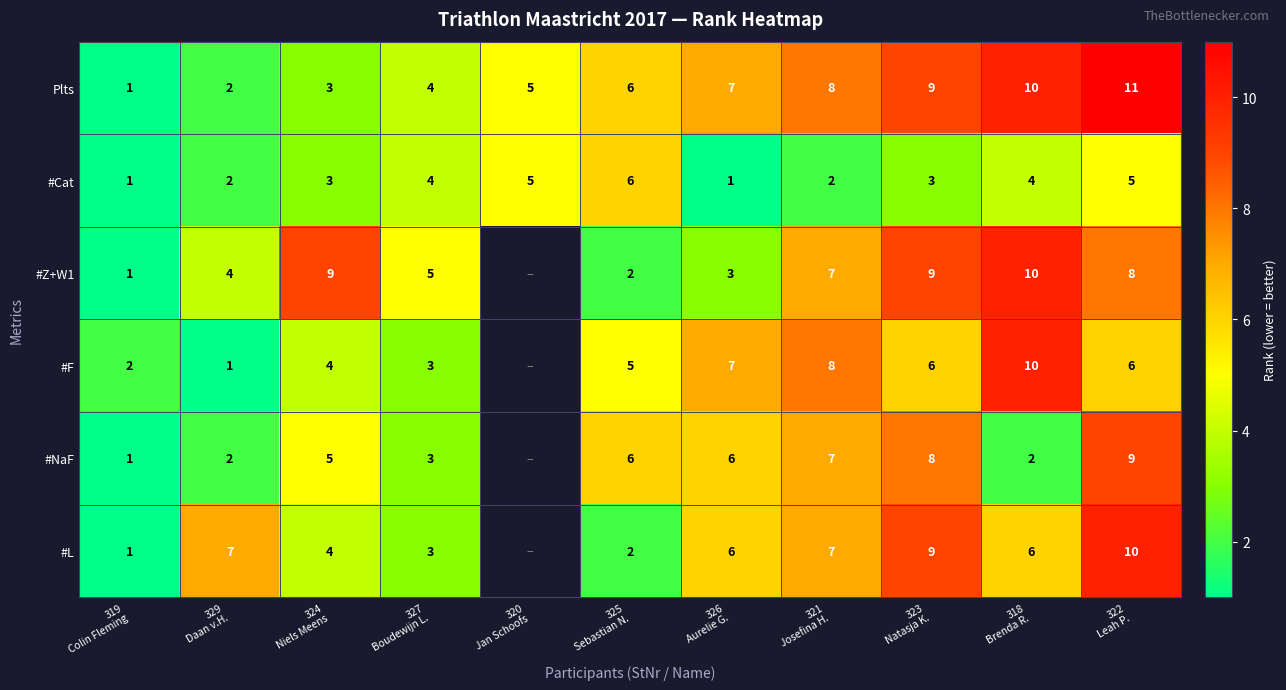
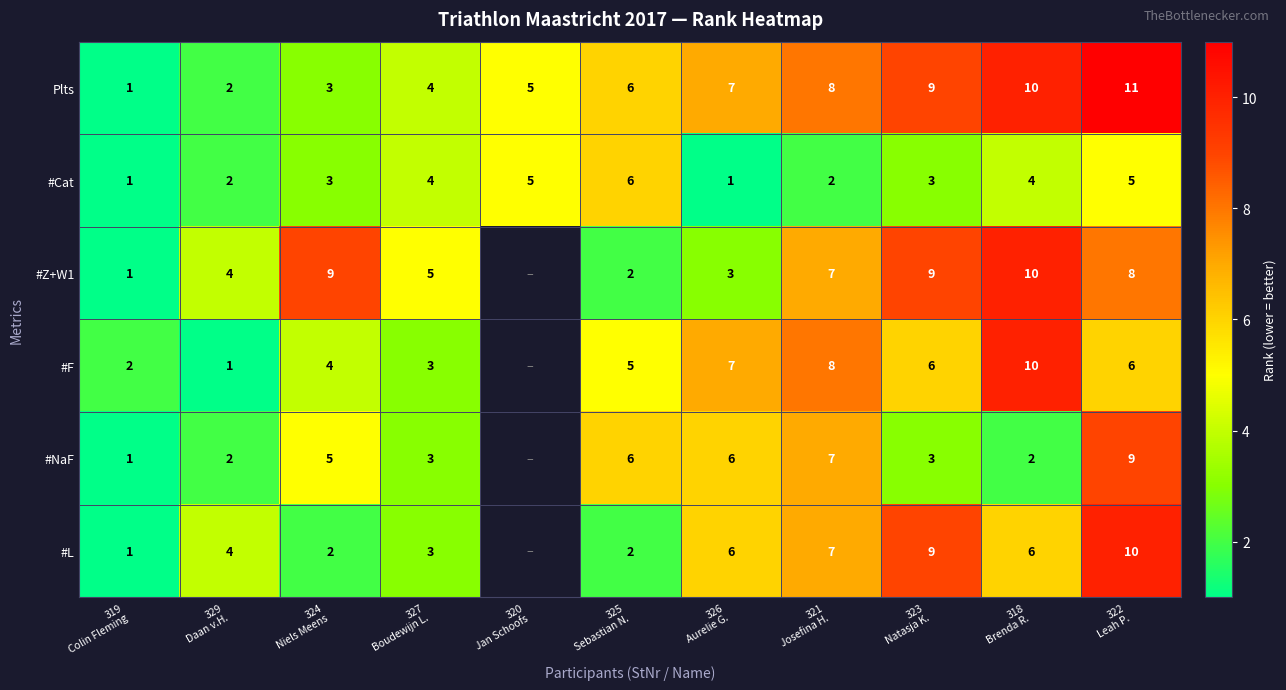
  {
    "Plts": {
      "319 Colin Fleming": 1,
      "329 Daan v.H.": 2,
      "324 Niels Meens": 3,
      "327 Boudewijn L.": 4,
      "320 Jan Schoofs": 5,
      "325 Sebastian N.": 6,
      "326 Aurelie G.": 7,
      "321 Josefina H.": 8,
      "323 Natasja K.": 9,
      "318 Brenda R.": 10,
      "322 Leah P.": 11
    },
    "#Cat": {
      "319 Colin Fleming": 1,
      "329 Daan v.H.": 2,
      "324 Niels Meens": 3,
      "327 Boudewijn L.": 4,
      "320 Jan Schoofs": 5,
      "325 Sebastian N.": 6,
      "326 Aurelie G.": 1,
      "321 Josefina H.": 2,
      "323 Natasja K.": 3,
      "318 Brenda R.": 4,
      "322 Leah P.": 5
    },
    "#Z+W1": {
      "319 Colin Fleming": 1,
      "329 Daan v.H.": 4,
      "324 Niels Meens": 9,
      "327 Boudewijn L.": 5,
      "325 Sebastian N.": 2,
      "326 Aurelie G.": 3,
      "321 Josefina H.": 7,
      "323 Natasja K.": 9,
      "318 Brenda R.": 10,
      "322 Leah P.": 8
    },
    "#F": {
      "319 Colin Fleming": 2,
      "329 Daan v.H.": 1,
      "324 Niels Meens": 4,
      "327 Boudewijn L.": 3,
      "325 Sebastian N.": 5,
      "326 Aurelie G.": 7,
      "321 Josefina H.": 8,
      "323 Natasja K.": 6,
      "318 Brenda R.": 10,
      "322 Leah P.": 6
    },
    "#NaF": {
      "319 Colin Fleming": 1,
      "329 Daan v.H.": 2,
      "324 Niels Meens": 5,
      "327 Boudewijn L.": 3,
      "325 Sebastian N.": 6,
      "326 Aurelie G.": 6,
      "321 Josefina H.": 7,
-     "323 Natasja K.": 8,
+     "323 Natasja K.": 3,
      "318 Brenda R.": 2,
      "322 Leah P.": 9
    },
    "#L": {
      "319 Colin Fleming": 1,
-     "329 Daan v.H.": 7,
-     "324 Niels Meens": 4,
+     "329 Daan v.H.": 4,
+     "324 Niels Meens": 2,
      "327 Boudewijn L.": 3,
      "325 Sebastian N.": 2,
      "326 Aurelie G.": 6,
      "321 Josefina H.": 7,
      "323 Natasja K.": 9,
      "318 Brenda R.": 6,
      "322 Leah P.": 10
    }
  }
